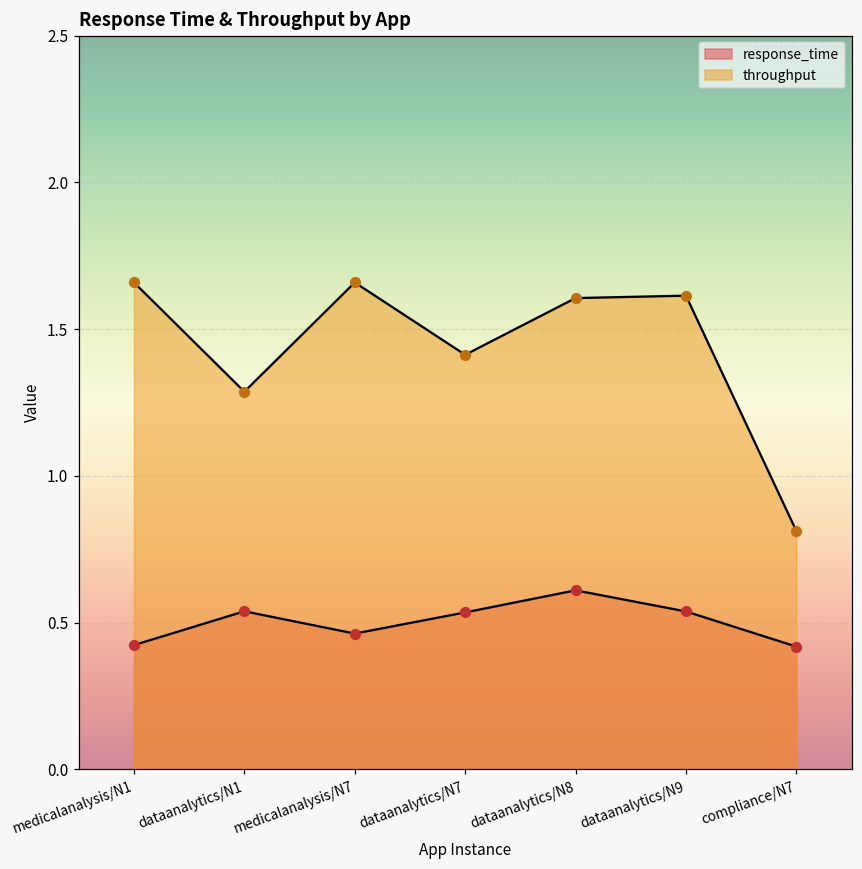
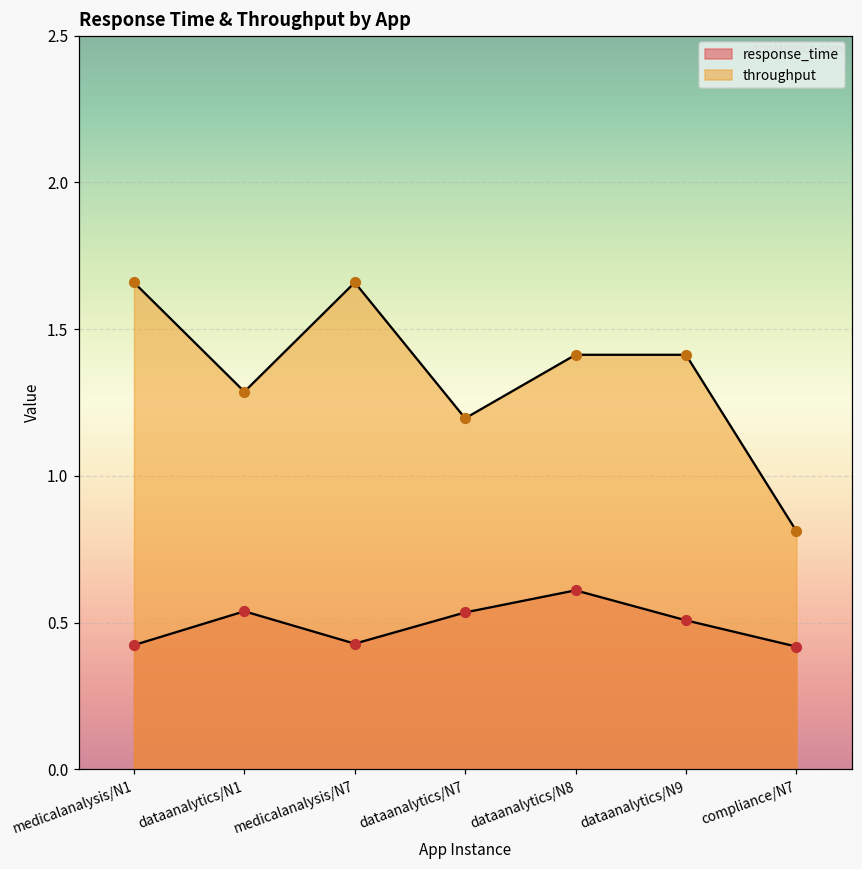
  {
    "response_time": {
      "medicalanalysis/N1": 0.42,
      "dataanalytics/N1": 0.54,
-     "medicalanalysis/N7": 0.46,
+     "medicalanalysis/N7": 0.43,
      "dataanalytics/N7": 0.53,
      "dataanalytics/N8": 0.61,
-     "dataanalytics/N9": 0.54,
+     "dataanalytics/N9": 0.51,
      "compliance/N7": 0.42
    },
    "throughput": {
      "medicalanalysis/N1": 1.66,
      "dataanalytics/N1": 1.29,
      "medicalanalysis/N7": 1.66,
-     "dataanalytics/N7": 1.41,
-     "dataanalytics/N8": 1.61,
-     "dataanalytics/N9": 1.61,
+     "dataanalytics/N7": 1.20,
+     "dataanalytics/N8": 1.41,
+     "dataanalytics/N9": 1.41,
      "compliance/N7": 0.81
    }
  }
